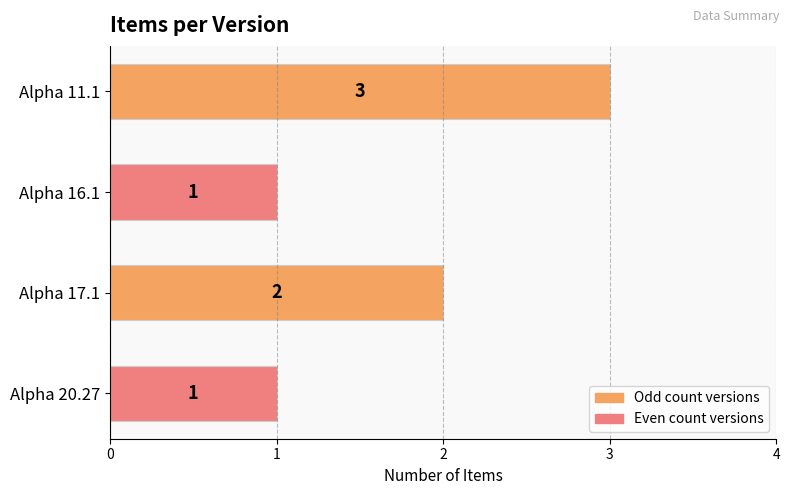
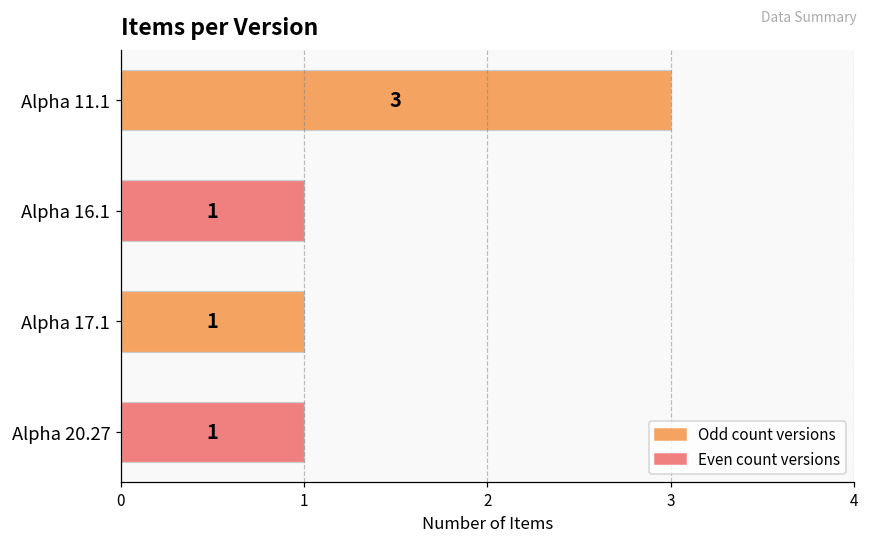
  {
    "Alpha 11.1": 3,
    "Alpha 16.1": 1,
-   "Alpha 17.1": 2,
+   "Alpha 17.1": 1,
    "Alpha 20.27": 1
  }
